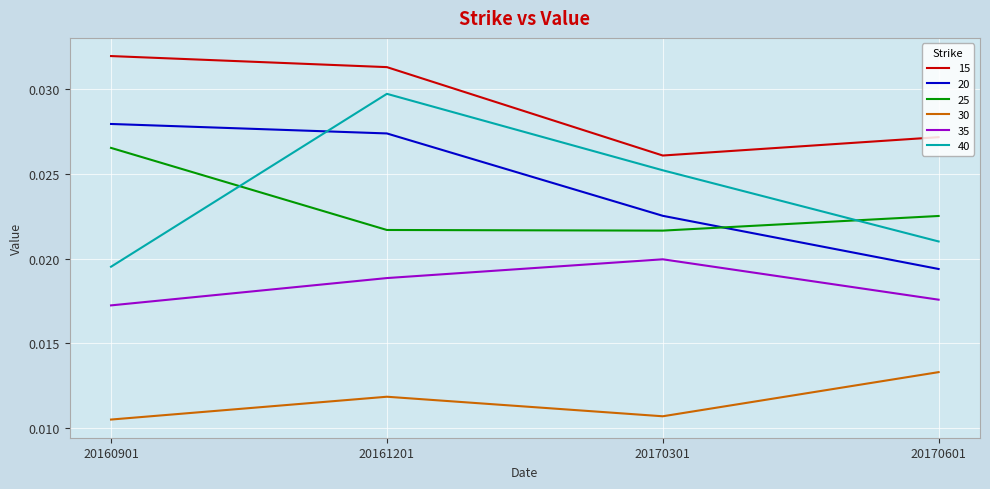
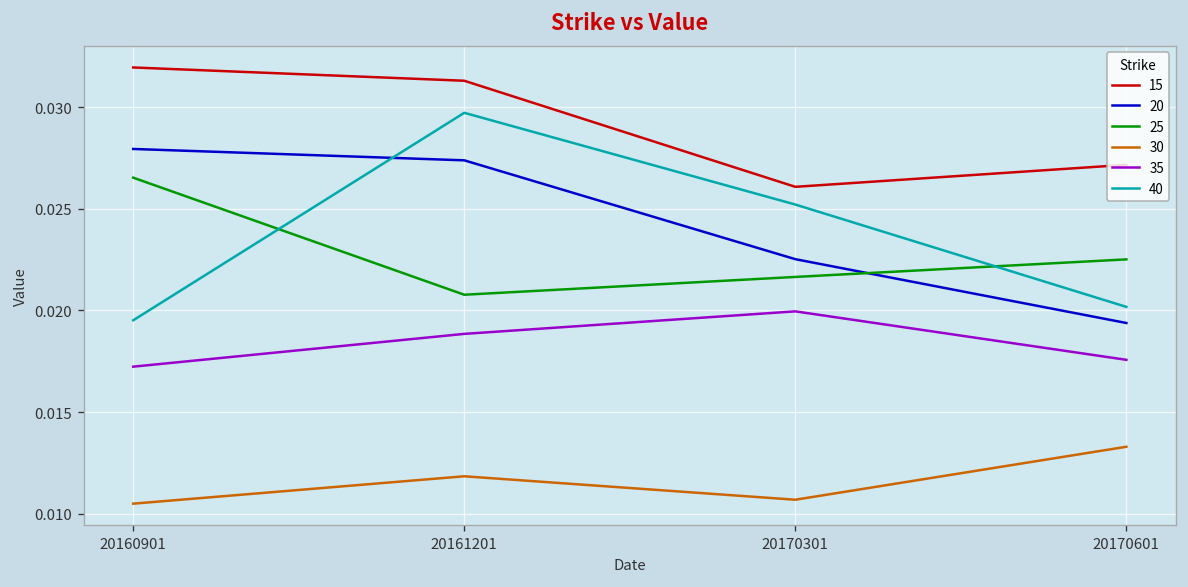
  {
    "15": {
      "20160901": 0.0320,
      "20161201": 0.0313,
      "20170301": 0.0261
    },
    "20": {
      "20160901": 0.0279,
      "20161201": 0.0274,
      "20170301": 0.0225,
      "20170601": 0.0194
    },
    "25": {
      "20160901": 0.0265,
-     "20161201": 0.0217,
+     "20161201": 0.0208,
      "20170301": 0.0216,
      "20170601": 0.0225
    },
    "30": {
      "20160901": 0.0105,
      "20161201": 0.0118,
      "20170301": 0.0107,
      "20170601": 0.0133
    },
    "35": {
      "20160901": 0.0172,
      "20161201": 0.0188,
      "20170301": 0.0200,
      "20170601": 0.0176
    },
    "40": {
      "20160901": 0.0195,
      "20161201": 0.0297,
      "20170301": 0.0252,
-     "20170601": 0.0210
+     "20170601": 0.0202
    }
  }
